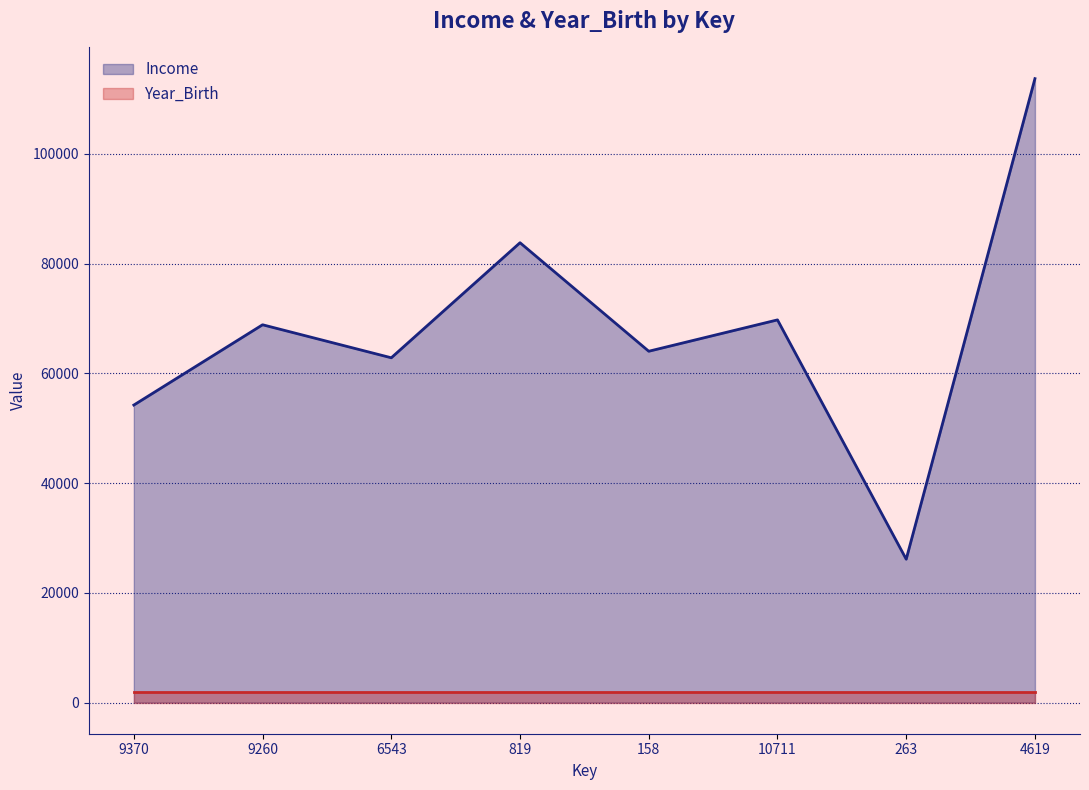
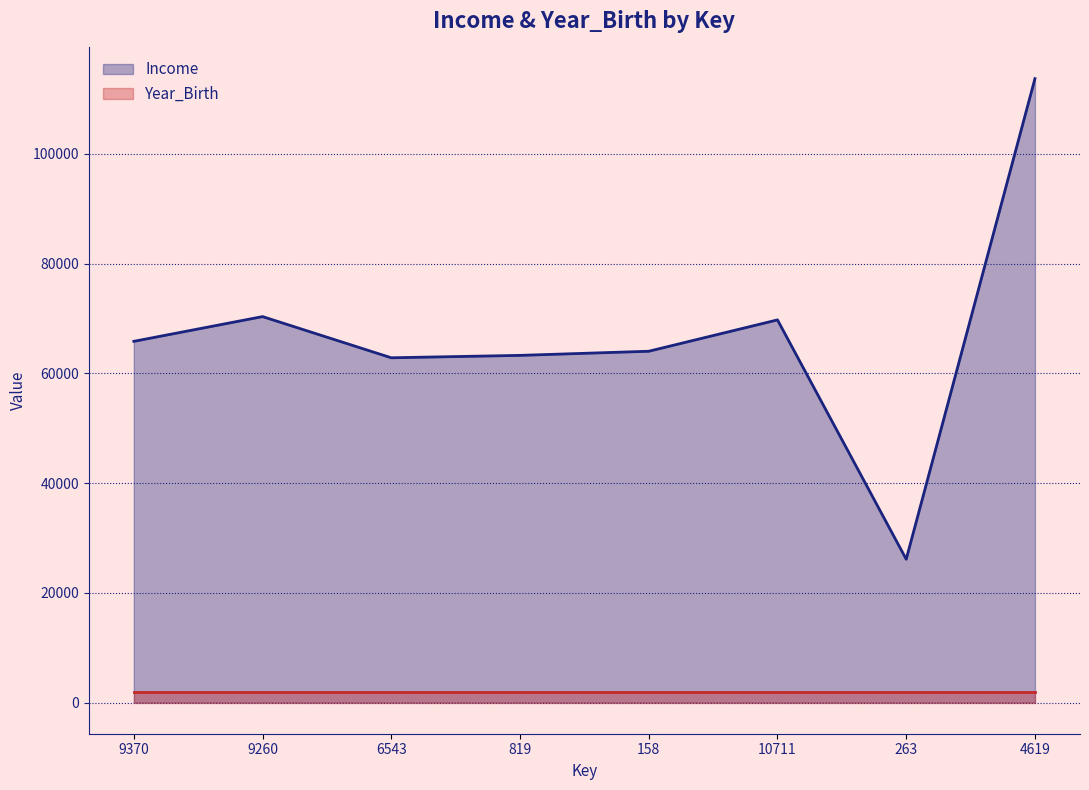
  {
    "Income": {
-     "9370": 54000,
-     "9260": 69000,
+     "9370": 66000,
+     "9260": 70000,
      "6543": 63000,
-     "819": 84000,
+     "819": 63000,
      "158": 64000,
      "10711": 70000,
      "263": 26000,
      "4619": 114000
    },
    "Year_Birth": {
      "9370": 2000,
      "9260": 2000,
      "6543": 2000,
      "819": 2000,
      "158": 2000,
      "10711": 2000,
      "263": 2000,
      "4619": 2000
    }
  }
